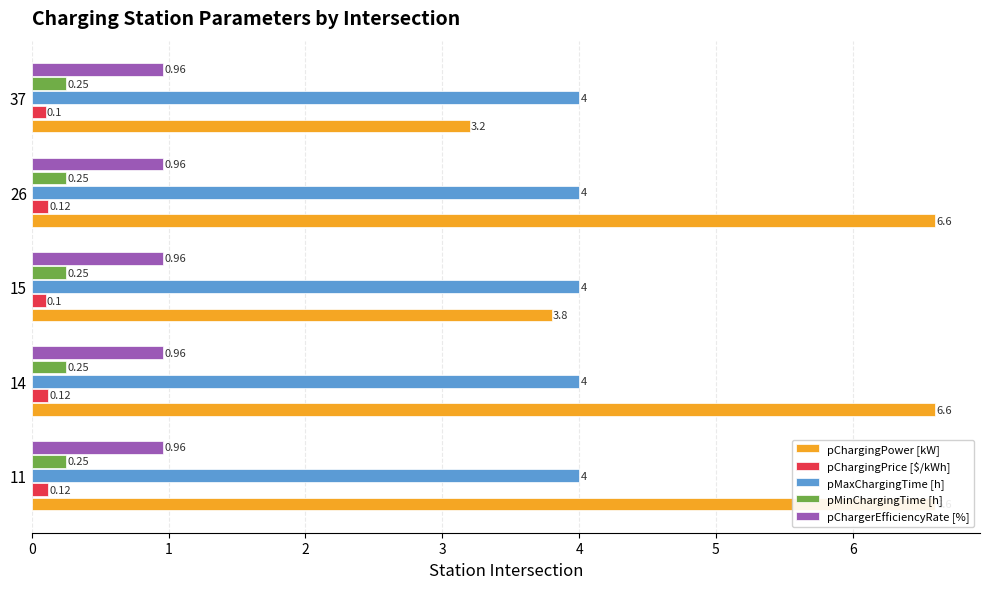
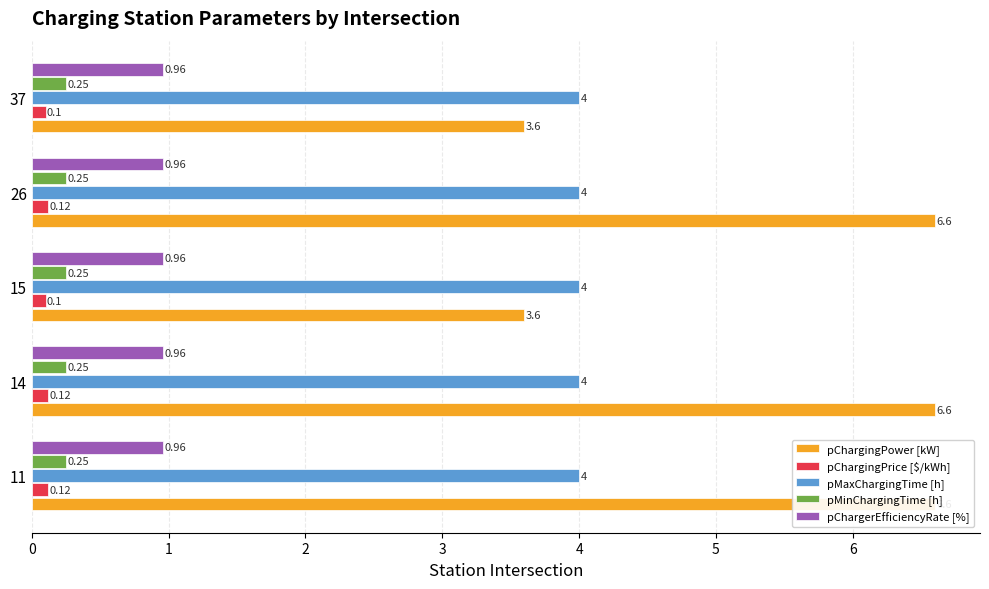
  {
    "pChargingPower [kW]": {
-     "37": 3.2,
+     "37": 3.6,
      "26": 6.6,
-     "15": 3.8,
+     "15": 3.6,
      "14": 6.6
    },
    "pChargingPrice [$/kWh]": {
      "37": 0.1,
      "26": 0.12,
      "15": 0.1,
      "14": 0.12,
      "11": 0.12
    },
    "pMaxChargingTime [h]": {
      "37": 4,
      "26": 4,
      "15": 4,
      "14": 4,
      "11": 4
    },
    "pMinChargingTime [h]": {
      "37": 0.25,
      "26": 0.25,
      "15": 0.25,
      "14": 0.25,
      "11": 0.25
    },
    "pChargerEfficiencyRate [%]": {
      "37": 0.96,
      "26": 0.96,
      "15": 0.96,
      "14": 0.96,
      "11": 0.96
    }
  }
